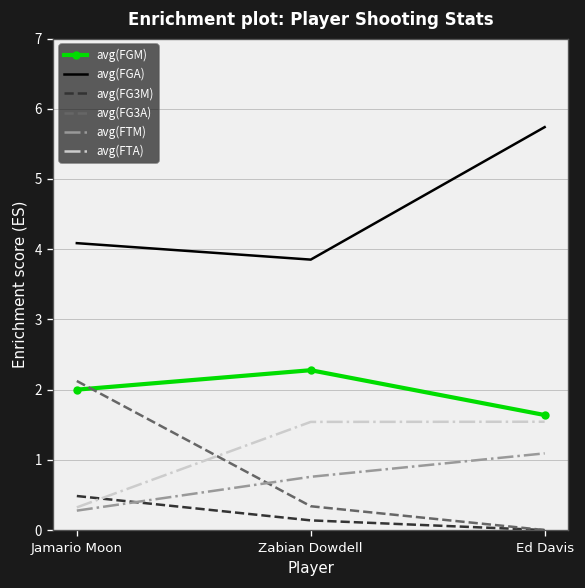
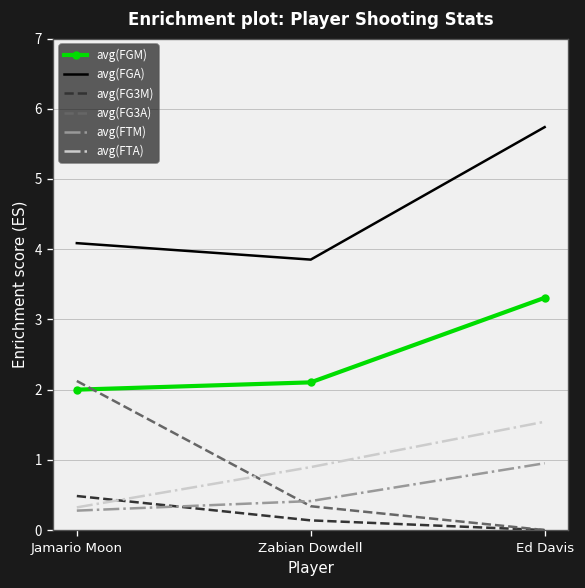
  {
    "avg(FGM)": {
      "Jamario Moon": 2.0,
-     "Zabian Dowdell": 2.3,
-     "Ed Davis": 1.6
+     "Zabian Dowdell": 2.1,
+     "Ed Davis": 3.3
    },
    "avg(FGA)": {
      "Jamario Moon": 4.1,
      "Zabian Dowdell": 3.9,
      "Ed Davis": 5.7
    },
    "avg(FG3M)": {
      "Jamario Moon": 0.5,
      "Zabian Dowdell": 0.1
    },
    "avg(FG3A)": {
      "Jamario Moon": 2.1,
      "Zabian Dowdell": 0.3
    },
    "avg(FTM)": {
      "Jamario Moon": 0.3,
-     "Zabian Dowdell": 0.8,
-     "Ed Davis": 1.1
+     "Zabian Dowdell": 0.4,
+     "Ed Davis": 1.0
    },
    "avg(FTA)": {
      "Jamario Moon": 0.3,
-     "Zabian Dowdell": 1.5,
+     "Zabian Dowdell": 0.9,
      "Ed Davis": 1.5
    }
  }
